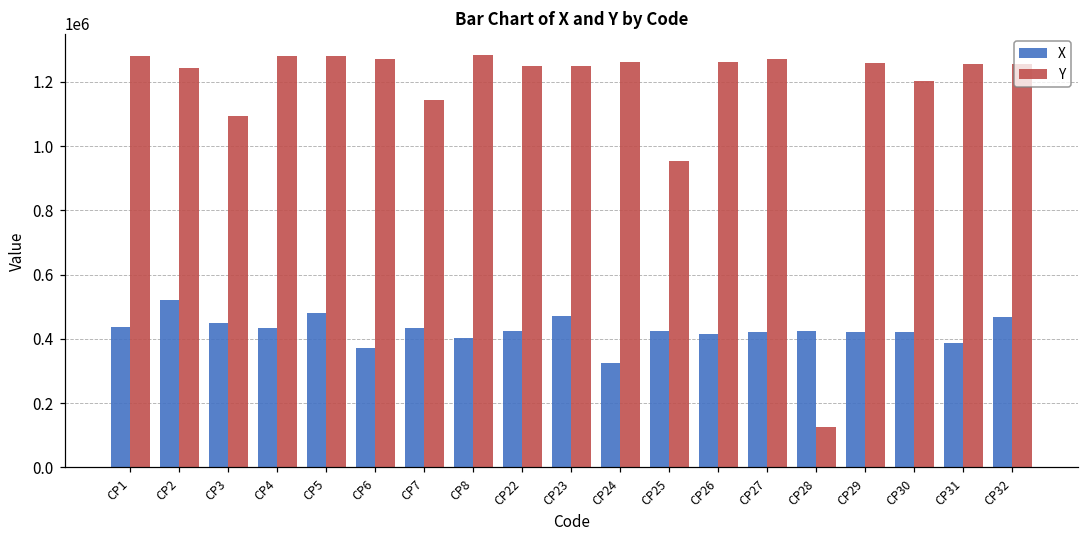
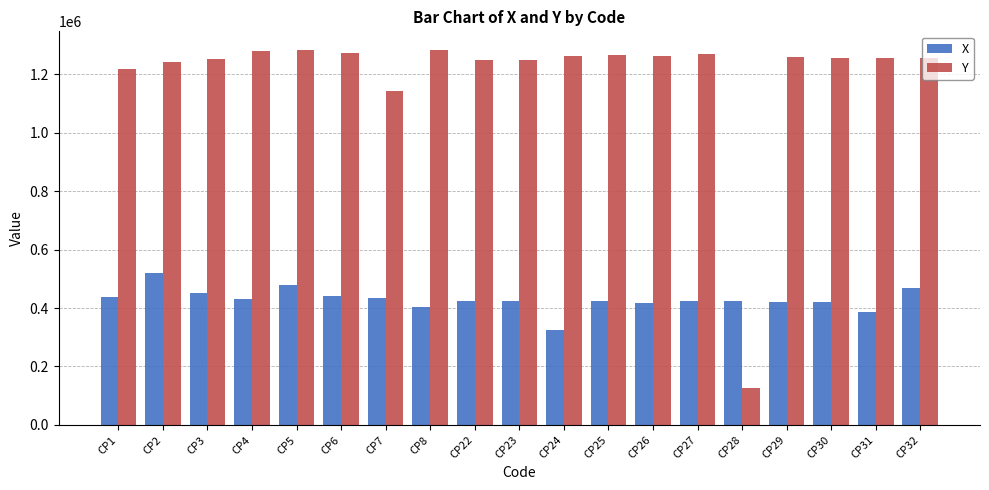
  {
    "X": {
      "CP1": 440000,
      "CP2": 520000,
      "CP3": 450000,
      "CP4": 430000,
      "CP5": 480000,
-     "CP6": 370000,
+     "CP6": 440000,
      "CP7": 440000,
      "CP8": 400000,
      "CP22": 430000,
-     "CP23": 470000,
+     "CP23": 430000,
      "CP24": 330000,
      "CP25": 430000,
      "CP26": 420000,
      "CP27": 420000,
      "CP28": 420000,
      "CP29": 420000,
      "CP30": 420000,
      "CP31": 390000,
      "CP32": 470000
    },
    "Y": {
-     "CP1": 1280000,
+     "CP1": 1220000,
      "CP2": 1240000,
-     "CP3": 1090000,
+     "CP3": 1250000,
      "CP4": 1280000,
      "CP5": 1280000,
      "CP6": 1270000,
      "CP7": 1140000,
      "CP8": 1280000,
      "CP22": 1250000,
      "CP23": 1250000,
      "CP24": 1260000,
-     "CP25": 950000,
+     "CP25": 1270000,
      "CP26": 1260000,
      "CP27": 1270000,
      "CP28": 130000,
      "CP29": 1260000,
-     "CP30": 1200000,
+     "CP30": 1260000,
      "CP31": 1260000
    }
  }
